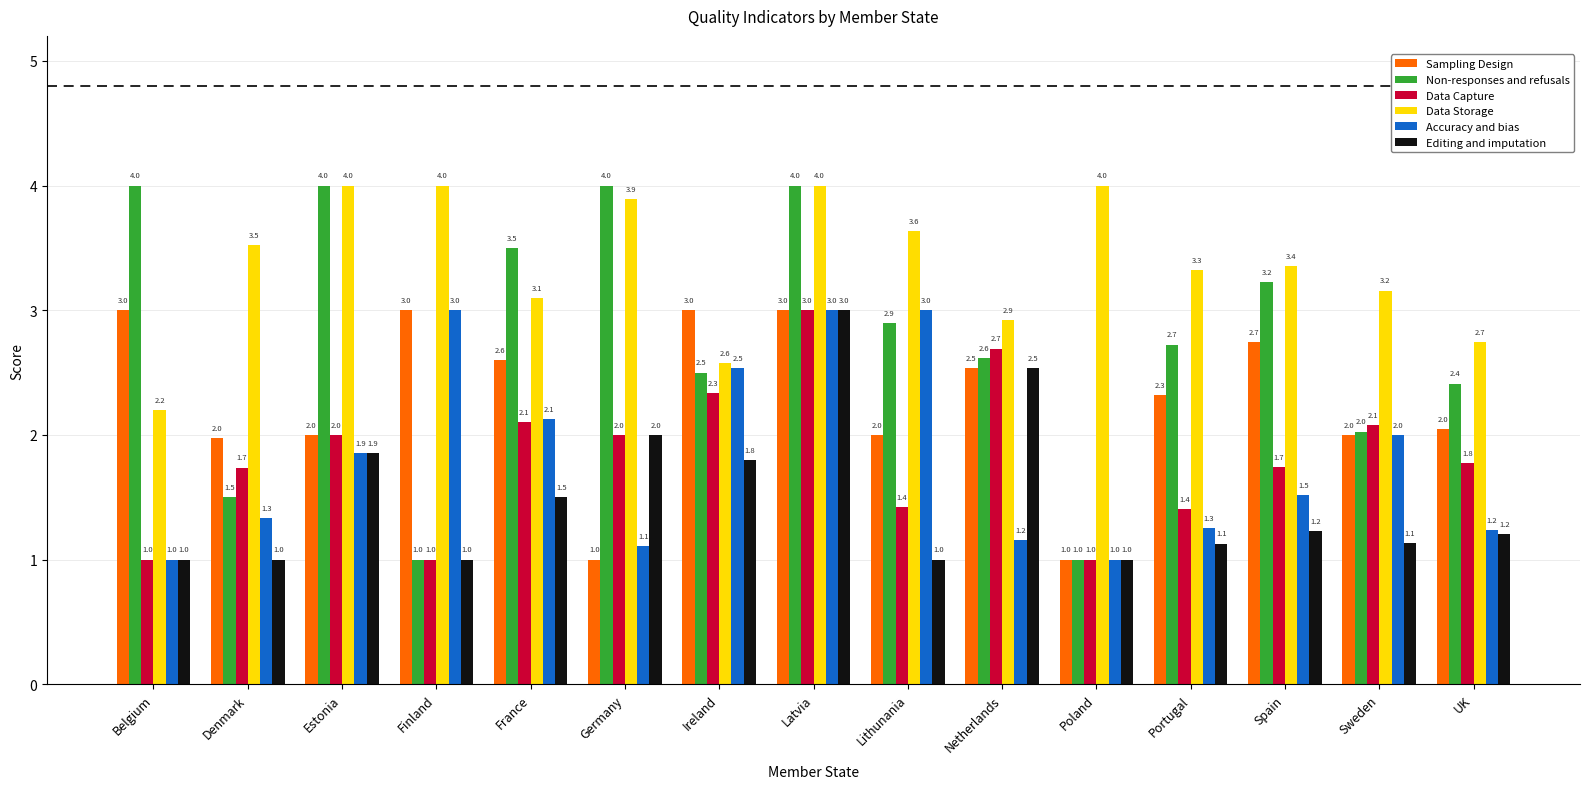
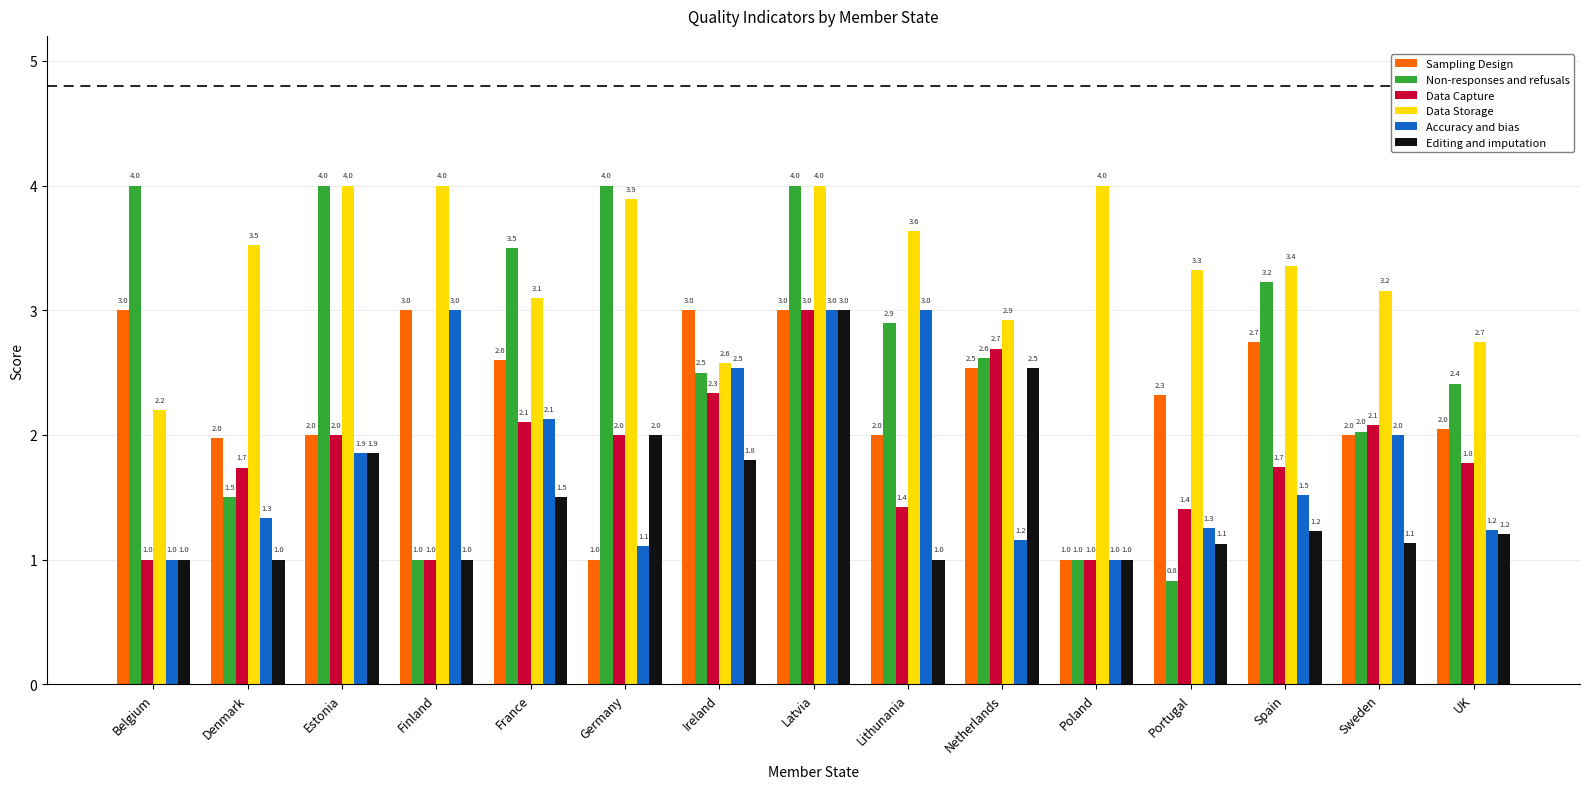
  {
    "Sampling Design": {
      "Belgium": 3.0,
      "Denmark": 2.0,
      "Estonia": 2.0,
      "Finland": 3.0,
      "France": 2.6,
      "Germany": 1.0,
      "Ireland": 3.0,
      "Latvia": 3.0,
      "Lithunania": 2.0,
      "Netherlands": 2.5,
      "Poland": 1.0,
      "Portugal": 2.3,
      "Spain": 2.7,
      "Sweden": 2.0,
      "UK": 2.0
    },
    "Non-responses and refusals": {
      "Belgium": 4.0,
      "Denmark": 1.5,
      "Estonia": 4.0,
      "Finland": 1.0,
      "France": 3.5,
      "Germany": 4.0,
      "Ireland": 2.5,
      "Latvia": 4.0,
      "Lithunania": 2.9,
      "Netherlands": 2.6,
      "Poland": 1.0,
-     "Portugal": 2.7,
+     "Portugal": 0.8,
      "Spain": 3.2,
      "Sweden": 2.0,
      "UK": 2.4
    },
    "Data Capture": {
      "Belgium": 1.0,
      "Denmark": 1.7,
      "Estonia": 2.0,
      "Finland": 1.0,
      "France": 2.1,
      "Germany": 2.0,
      "Ireland": 2.3,
      "Latvia": 3.0,
      "Lithunania": 1.4,
      "Netherlands": 2.7,
      "Poland": 1.0,
      "Portugal": 1.4,
      "Spain": 1.7,
      "Sweden": 2.1,
      "UK": 1.8
    },
    "Data Storage": {
      "Belgium": 2.2,
      "Denmark": 3.5,
      "Estonia": 4.0,
      "Finland": 4.0,
      "France": 3.1,
      "Germany": 3.9,
      "Ireland": 2.6,
      "Latvia": 4.0,
      "Lithunania": 3.6,
      "Netherlands": 2.9,
      "Poland": 4.0,
      "Portugal": 3.3,
      "Spain": 3.4,
      "Sweden": 3.2,
      "UK": 2.7
    },
    "Accuracy and bias": {
      "Belgium": 1.0,
      "Denmark": 1.3,
      "Estonia": 1.9,
      "Finland": 3.0,
      "France": 2.1,
      "Germany": 1.1,
      "Ireland": 2.5,
      "Latvia": 3.0,
      "Lithunania": 3.0,
      "Netherlands": 1.2,
      "Poland": 1.0,
      "Portugal": 1.3,
      "Spain": 1.5,
      "Sweden": 2.0,
      "UK": 1.2
    },
    "Editing and imputation": {
      "Belgium": 1.0,
      "Denmark": 1.0,
      "Estonia": 1.9,
      "Finland": 1.0,
      "France": 1.5,
      "Germany": 2.0,
      "Ireland": 1.8,
      "Latvia": 3.0,
      "Lithunania": 1.0,
      "Netherlands": 2.5,
      "Poland": 1.0,
      "Portugal": 1.1,
      "Spain": 1.2,
      "Sweden": 1.1,
      "UK": 1.2
    }
  }
